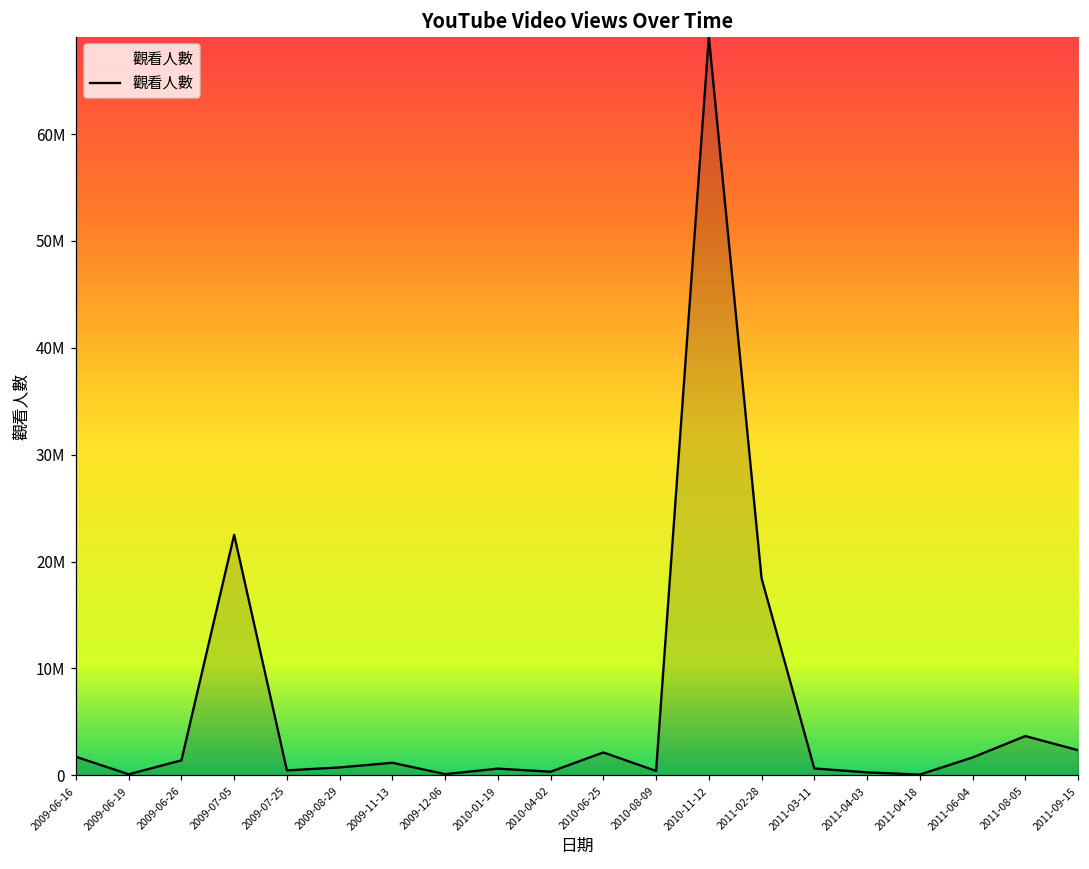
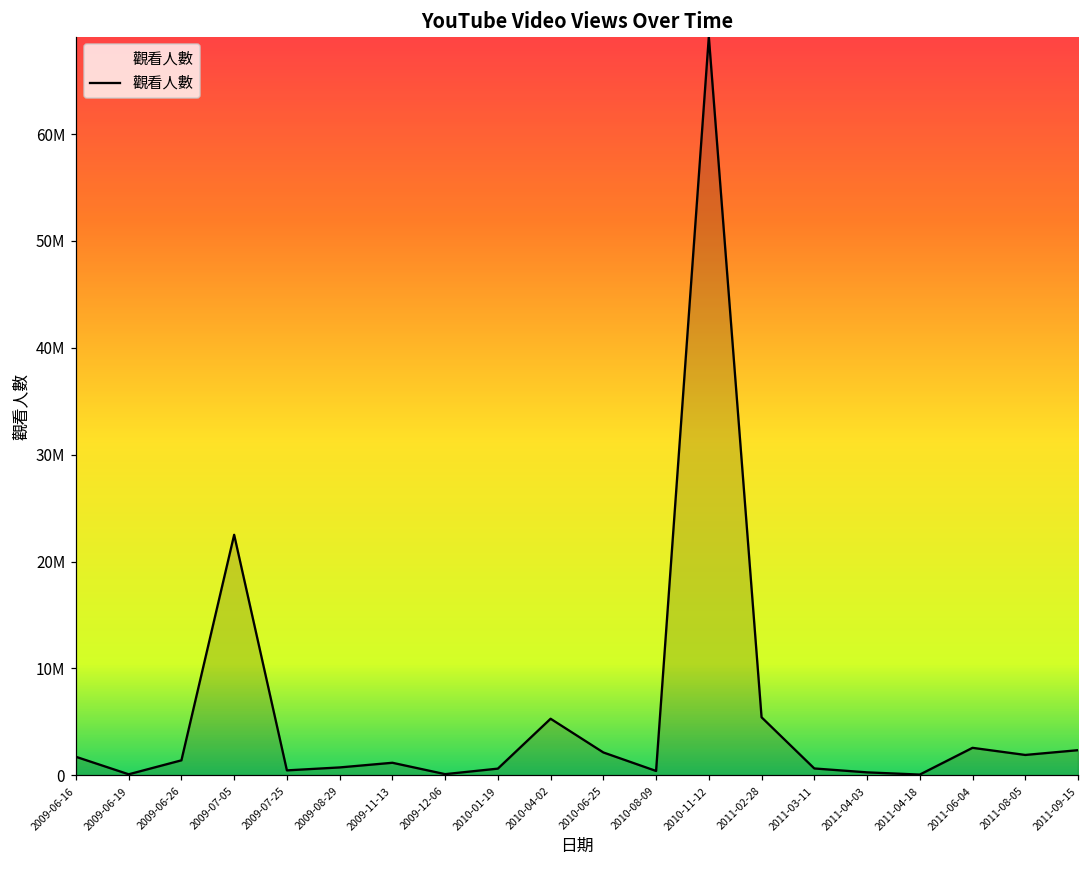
  {
    "2009-06-16": 2000000,
    "2009-06-19": 0,
    "2009-06-26": 1000000,
    "2009-07-05": 23000000,
    "2009-07-25": 0,
    "2009-08-29": 1000000,
    "2009-11-13": 1000000,
    "2009-12-06": 0,
    "2010-01-19": 1000000,
-   "2010-04-02": 0,
+   "2010-04-02": 5000000,
    "2010-06-25": 2000000,
    "2010-08-09": 0,
    "2010-11-12": 69000000,
-   "2011-02-28": 18000000,
+   "2011-02-28": 5000000,
    "2011-03-11": 1000000,
    "2011-04-03": 0,
    "2011-04-18": 0,
-   "2011-06-04": 2000000,
-   "2011-08-05": 4000000,
+   "2011-06-04": 3000000,
+   "2011-08-05": 2000000,
    "2011-09-15": 2000000
  }
